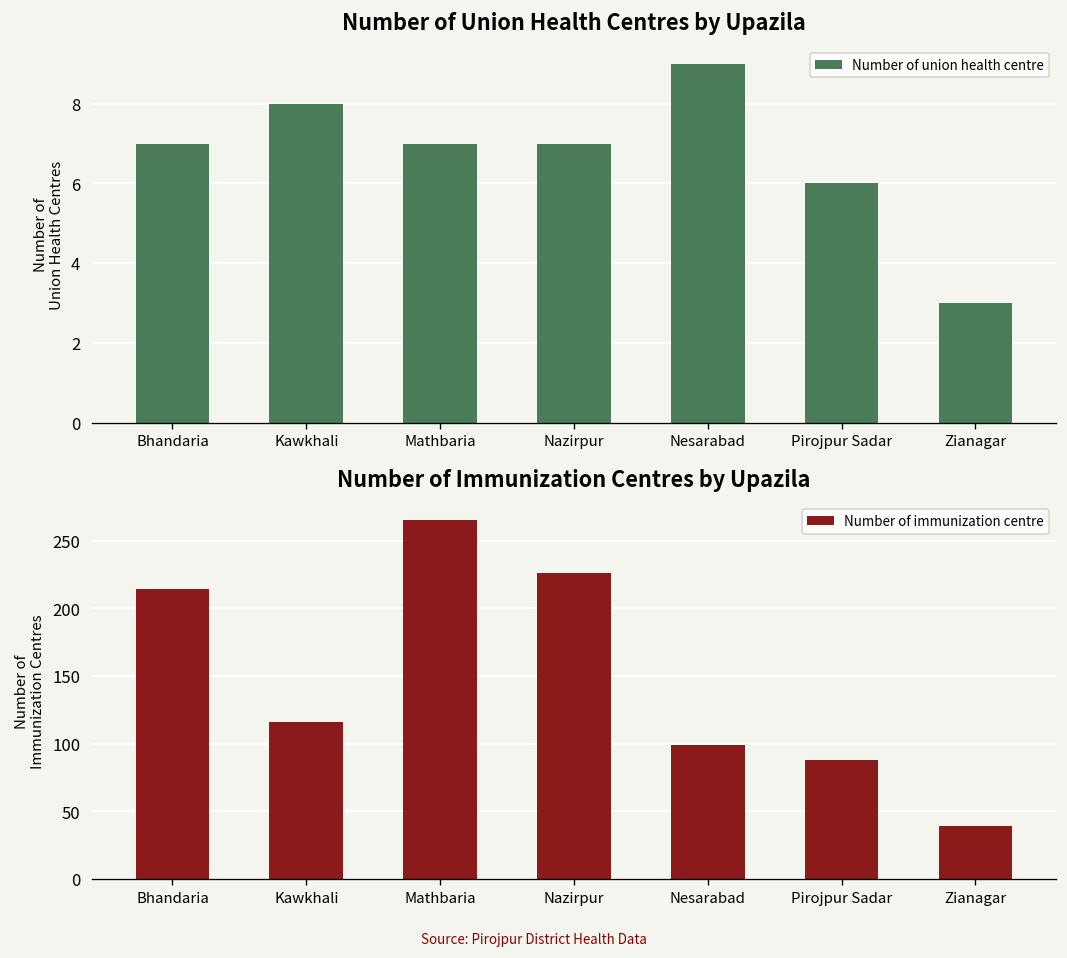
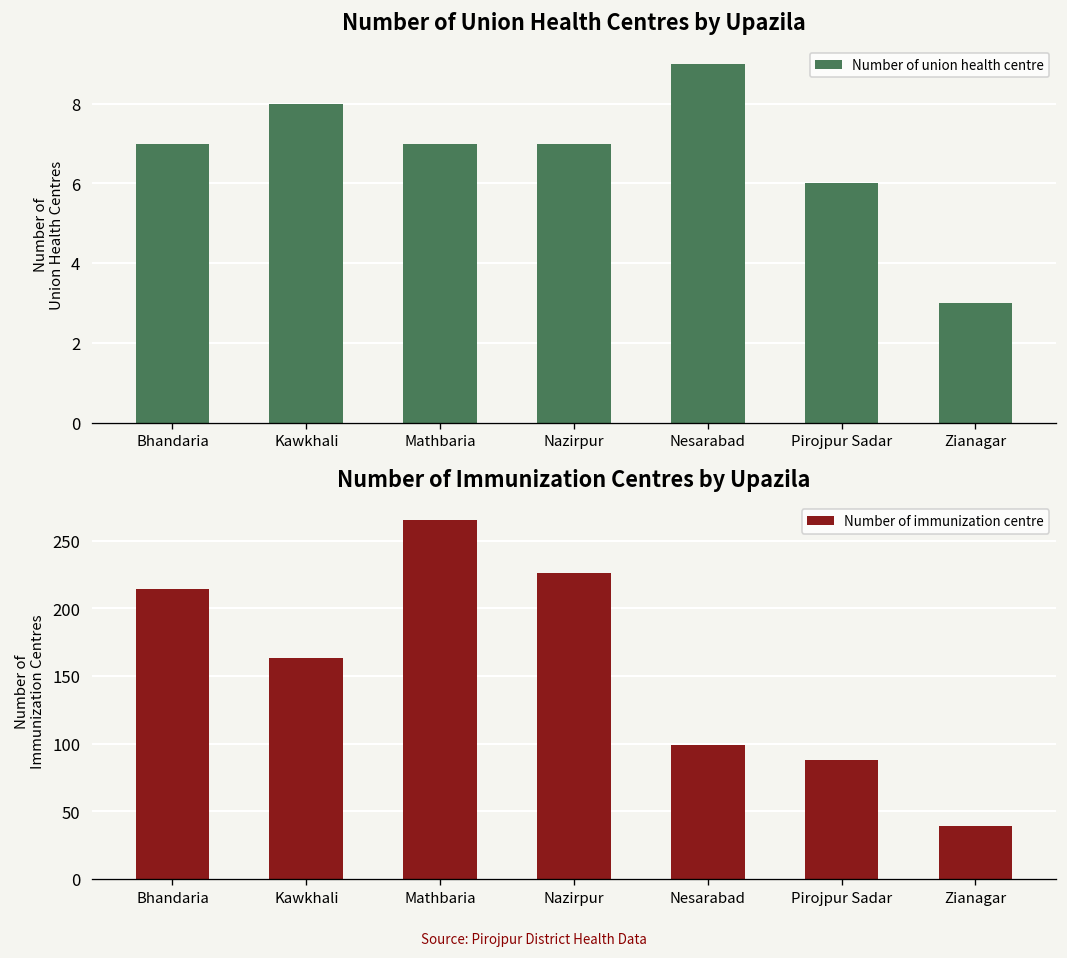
  {
    "Number of Union Health Centres by Upazila": {
      "Bhandaria": 7.0,
      "Kawkhali": 8.0,
      "Mathbaria": 7.0,
      "Nazirpur": 7.0,
      "Nesarabad": 9.0,
      "Pirojpur Sadar": 6.0,
      "Zianagar": 3.0
    },
    "Number of Immunization Centres by Upazila": {
      "Bhandaria": 214,
-     "Kawkhali": 116,
+     "Kawkhali": 163,
      "Mathbaria": 265,
      "Nazirpur": 226,
      "Nesarabad": 99,
      "Pirojpur Sadar": 88,
      "Zianagar": 39
    }
  }
